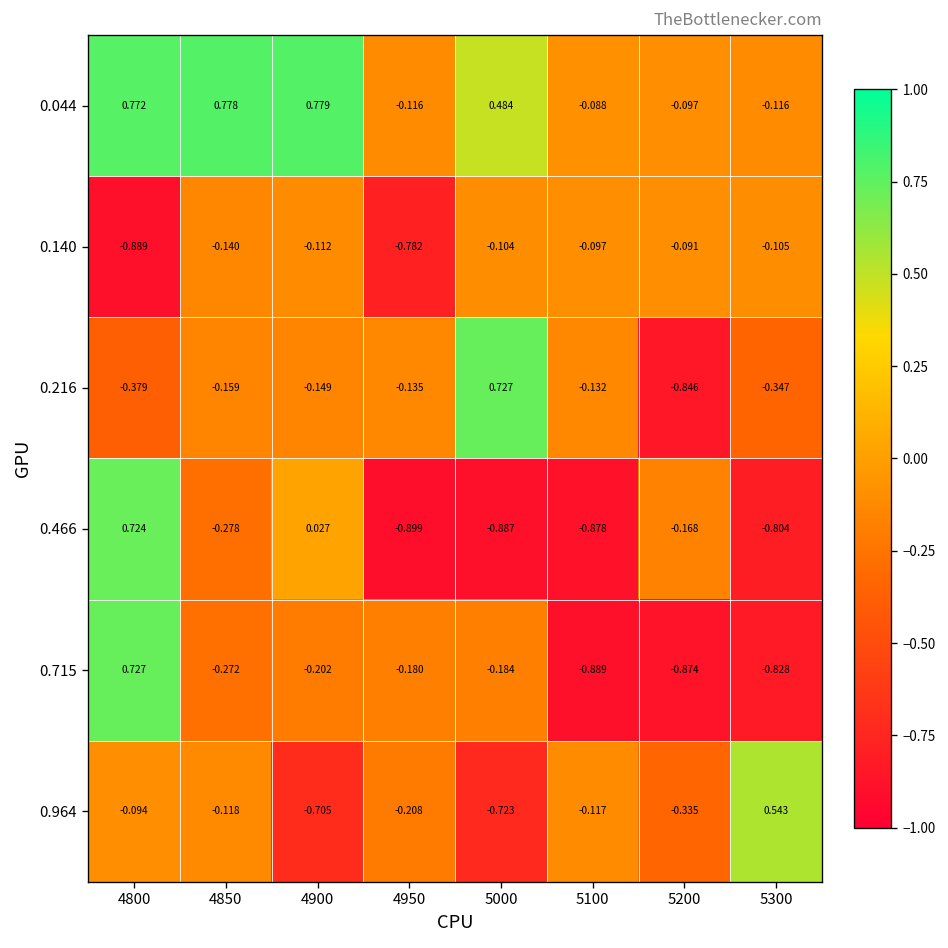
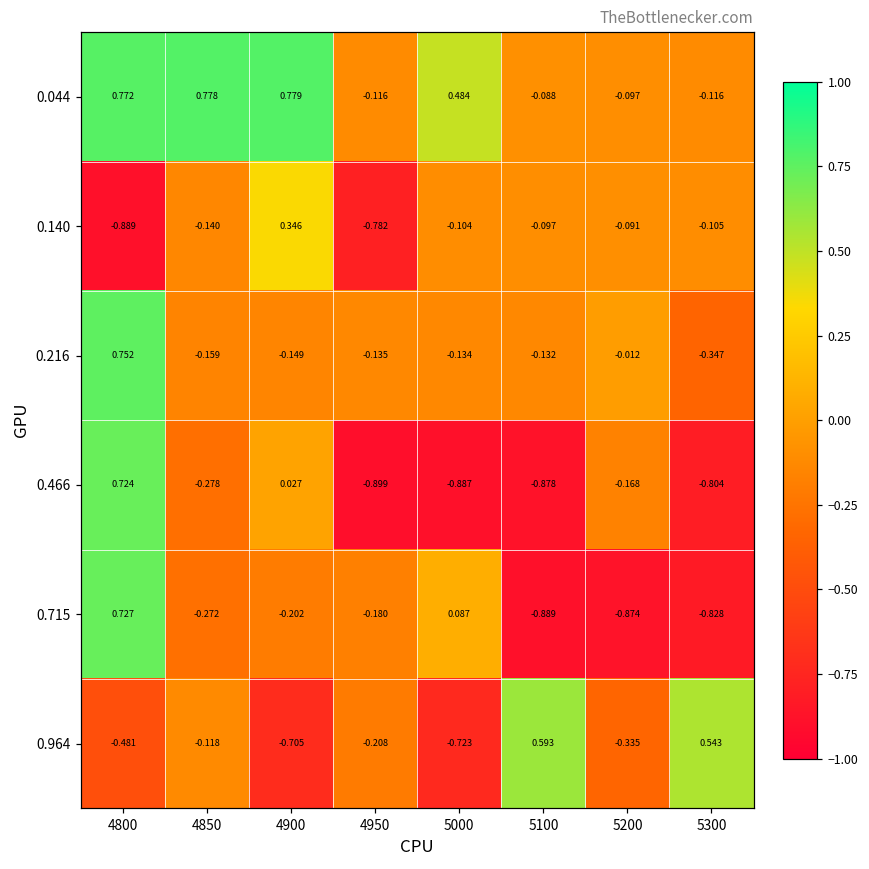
  {
    "0.044": {
      "4800": 0.772,
      "4850": 0.778,
      "4900": 0.779,
      "4950": -0.116,
      "5000": 0.484,
      "5100": -0.088,
      "5200": -0.097,
      "5300": -0.116
    },
    "0.140": {
      "4800": -0.889,
      "4850": -0.140,
-     "4900": -0.112,
+     "4900": 0.346,
      "4950": -0.782,
      "5000": -0.104,
      "5100": -0.097,
      "5200": -0.091,
      "5300": -0.105
    },
    "0.216": {
-     "4800": -0.379,
+     "4800": 0.752,
      "4850": -0.159,
      "4900": -0.149,
      "4950": -0.135,
-     "5000": 0.727,
+     "5000": -0.134,
      "5100": -0.132,
-     "5200": -0.846,
+     "5200": -0.012,
      "5300": -0.347
    },
    "0.466": {
      "4800": 0.724,
      "4850": -0.278,
      "4900": 0.027,
      "4950": -0.899,
      "5000": -0.887,
      "5100": -0.878,
      "5200": -0.168,
      "5300": -0.804
    },
    "0.715": {
      "4800": 0.727,
      "4850": -0.272,
      "4900": -0.202,
      "4950": -0.180,
-     "5000": -0.184,
+     "5000": 0.087,
      "5100": -0.889,
      "5200": -0.874,
      "5300": -0.828
    },
    "0.964": {
-     "4800": -0.094,
+     "4800": -0.481,
      "4850": -0.118,
      "4900": -0.705,
      "4950": -0.208,
      "5000": -0.723,
-     "5100": -0.117,
+     "5100": 0.593,
      "5200": -0.335,
      "5300": 0.543
    }
  }
